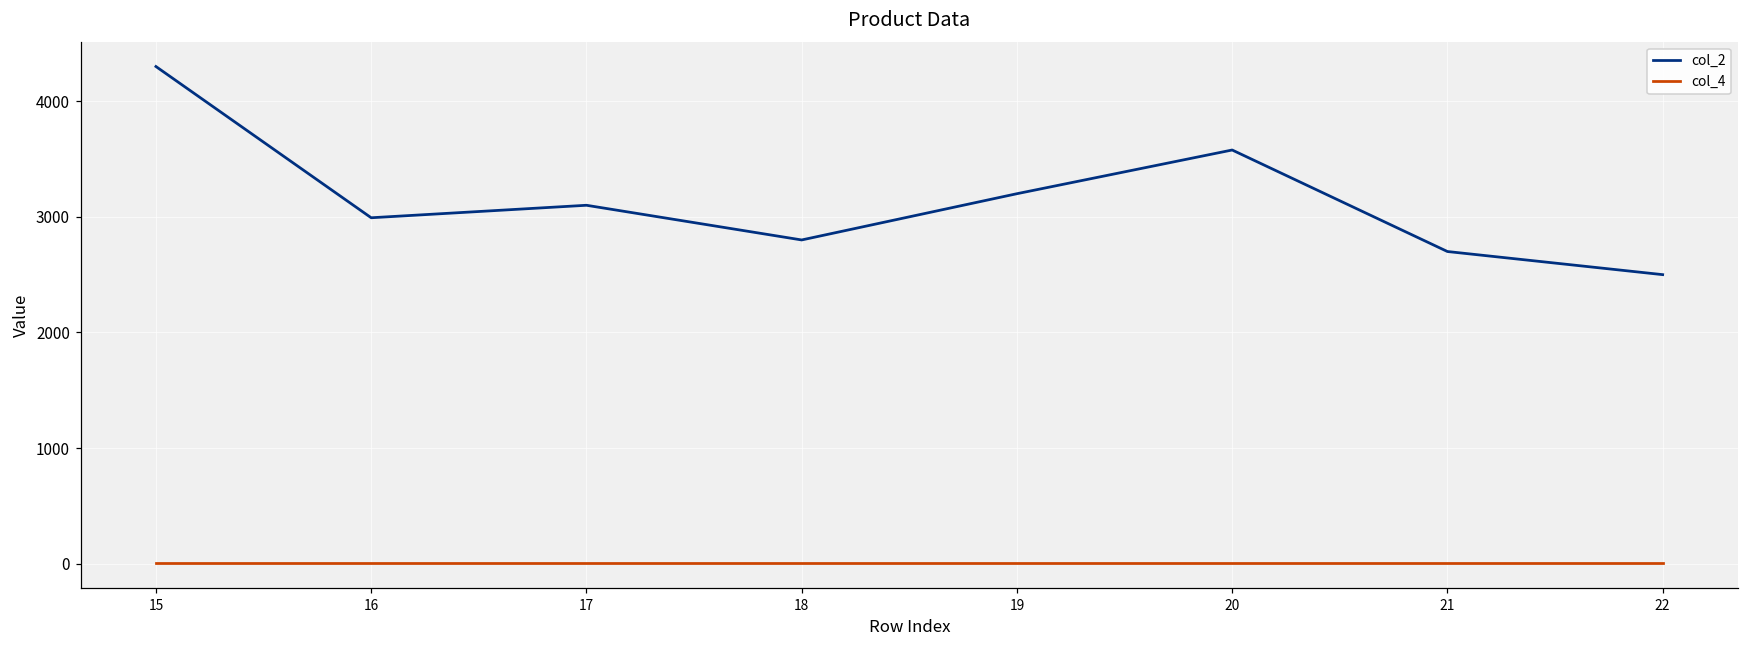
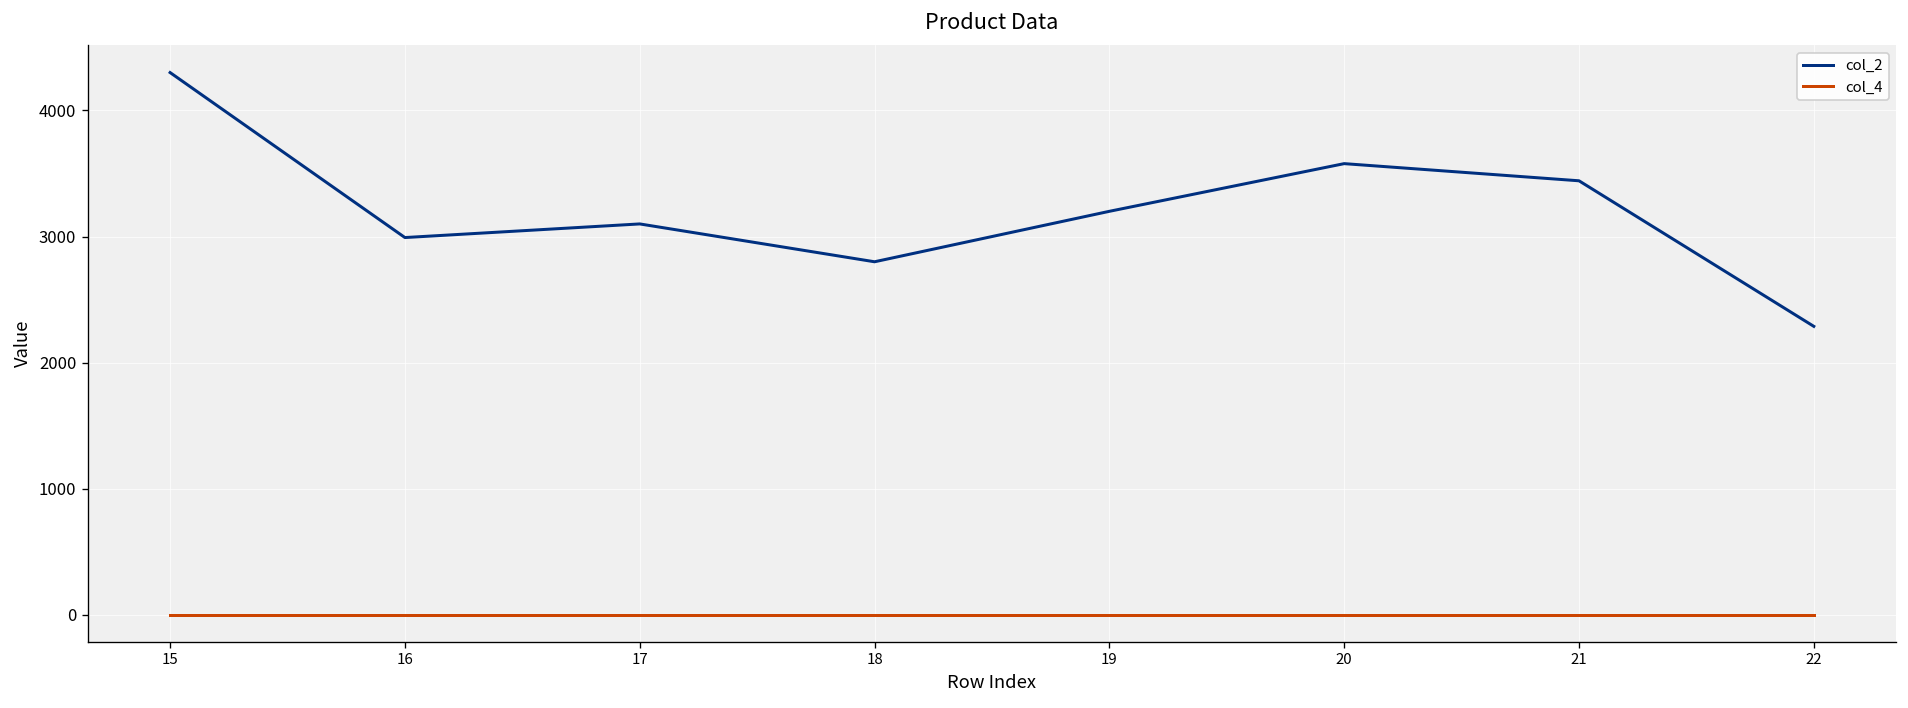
  {
    "col_2": {
      "15": 4300,
      "16": 2990,
      "17": 3100,
      "18": 2800,
      "19": 3200,
      "20": 3580,
-     "21": 2700,
-     "22": 2500
+     "21": 3440,
+     "22": 2290
    },
    "col_4": {
      "15": 0,
      "16": 0,
      "17": 0,
      "18": 0,
      "19": 0,
      "20": 0,
      "21": 0,
      "22": 0
    }
  }
